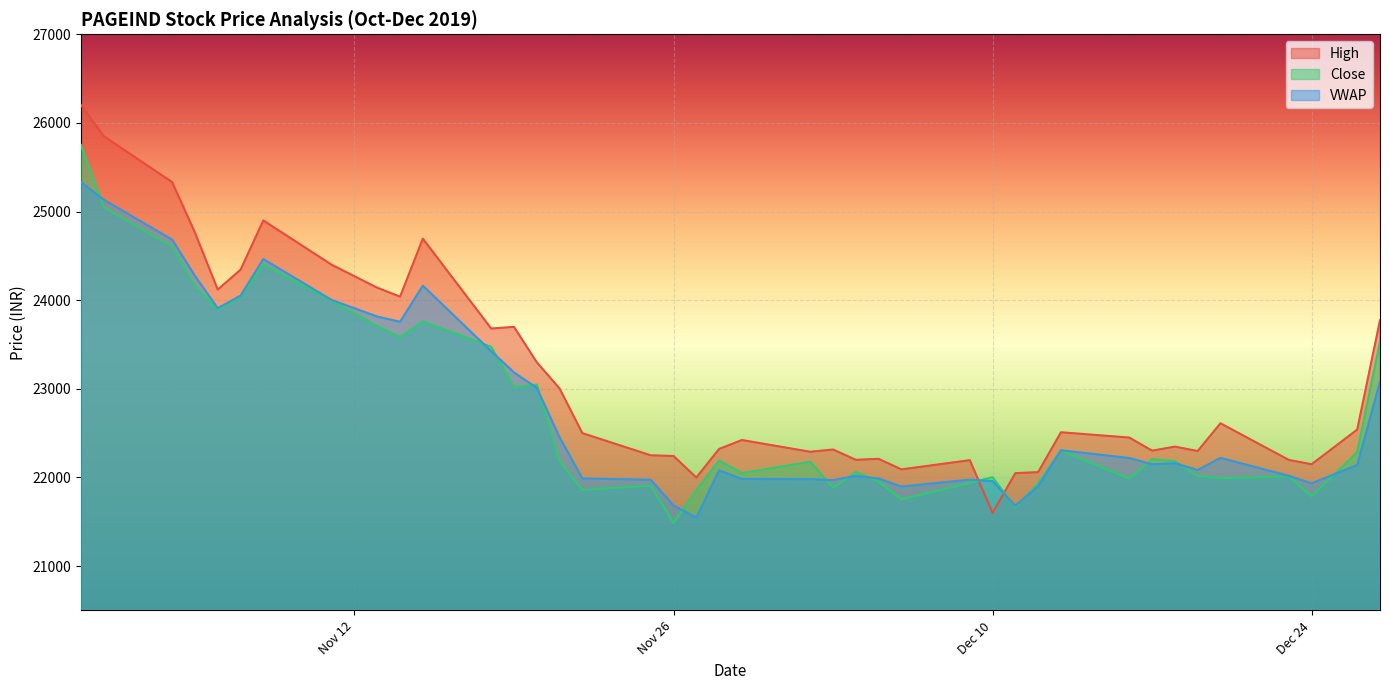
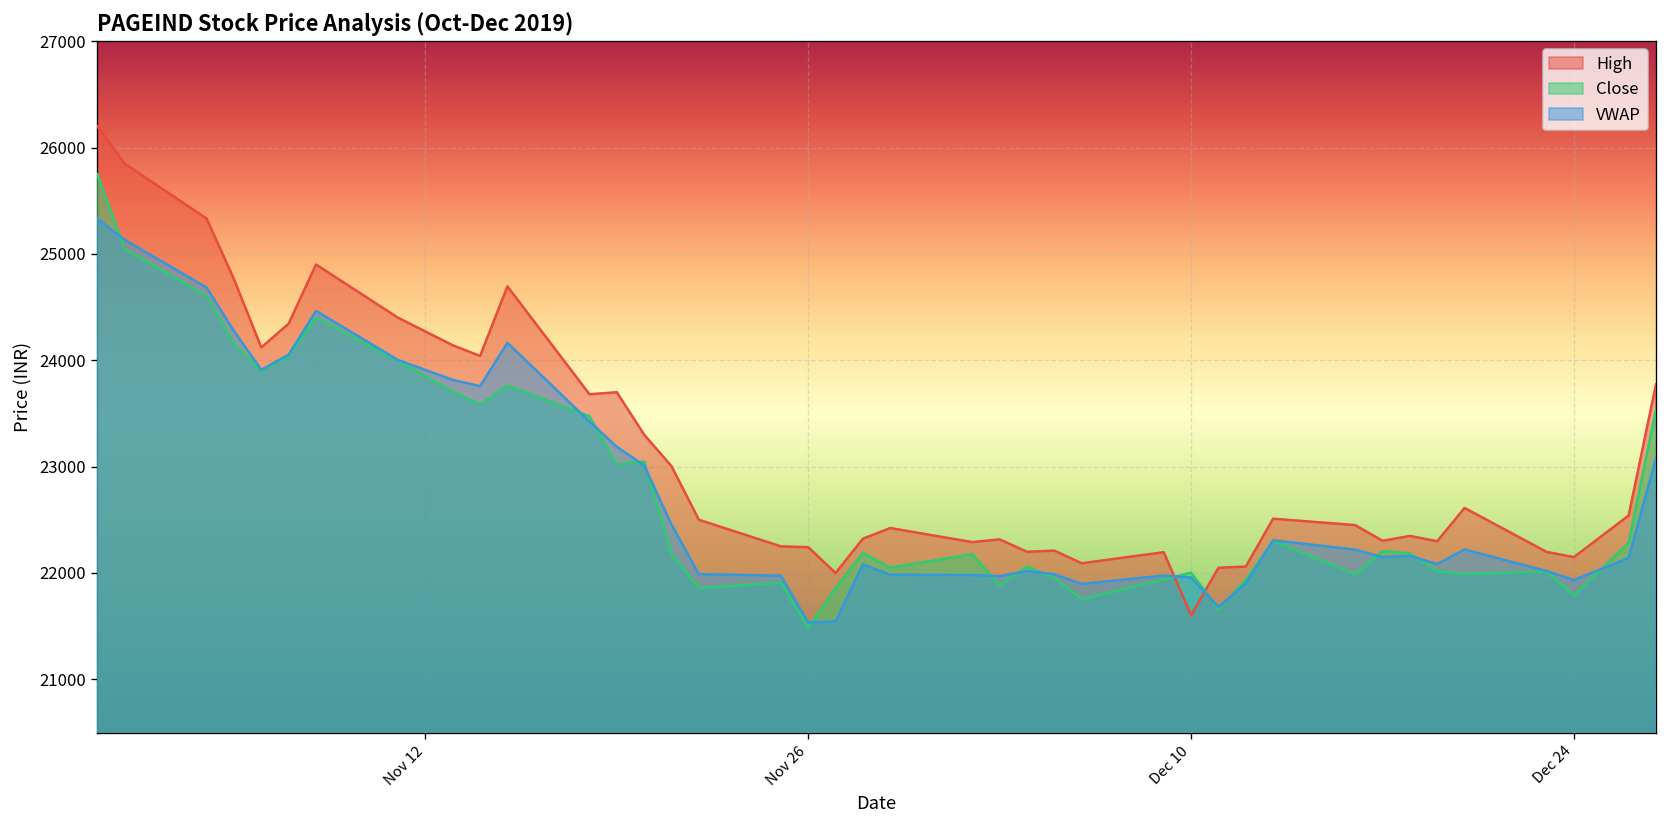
  {
    "High": {
      "Nov 26": 22200,
      "Dec 10": 21600,
      "Dec 24": 22100
    },
    "Close": {
      "Nov 26": 21500,
      "Dec 10": 22000,
      "Dec 24": 21800
    },
    "VWAP": {
-     "Nov 26": 21700,
+     "Nov 26": 21500,
      "Dec 10": 22000,
      "Dec 24": 21900
    }
  }
